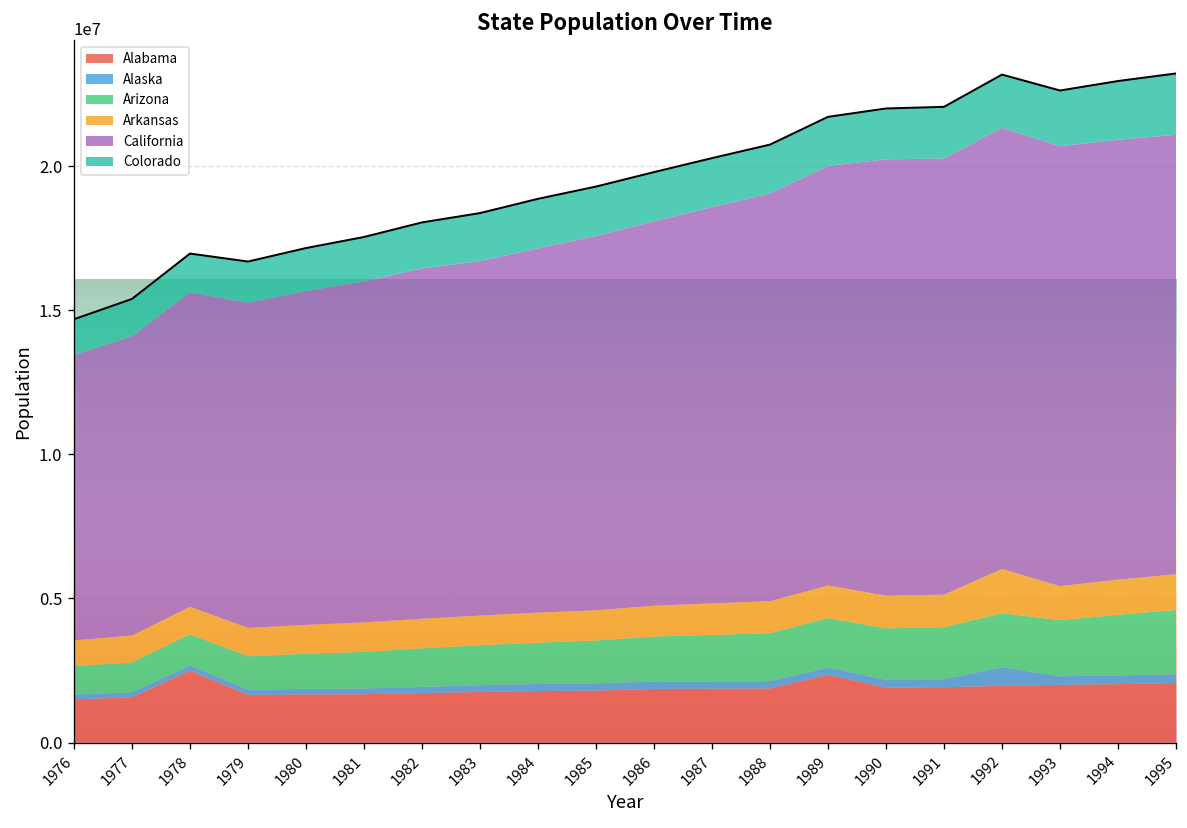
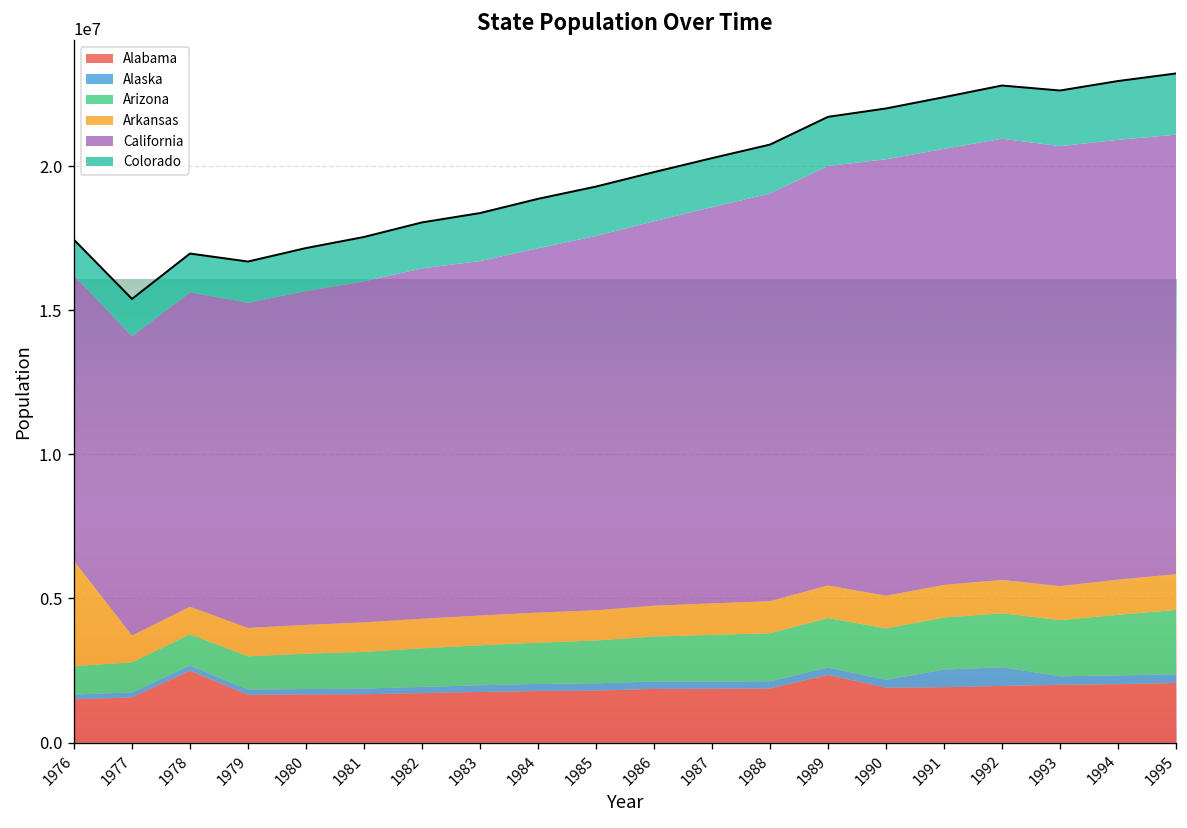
  {
    "Alabama": {
      "1976": 1500000,
      "1977": 1600000,
      "1978": 2500000,
      "1979": 1700000,
      "1980": 1700000,
      "1981": 1700000,
      "1982": 1700000,
      "1983": 1800000,
      "1984": 1800000,
      "1985": 1800000,
      "1986": 1900000,
      "1987": 1900000,
      "1988": 1900000,
      "1989": 2300000,
      "1990": 1900000,
      "1991": 1900000,
      "1992": 2000000,
      "1993": 2000000,
      "1994": 2000000,
      "1995": 2100000
    },
    "Alaska": {
      "1976": 200000,
      "1977": 200000,
      "1978": 200000,
      "1979": 200000,
      "1980": 200000,
      "1981": 200000,
      "1982": 200000,
      "1983": 200000,
      "1984": 200000,
      "1985": 300000,
      "1986": 300000,
      "1987": 200000,
      "1988": 200000,
      "1989": 300000,
      "1990": 300000,
-     "1991": 300000,
+     "1991": 600000,
      "1992": 600000,
      "1993": 300000,
      "1994": 300000,
      "1995": 300000
    },
    "Arkansas": {
-     "1976": 900000,
+     "1976": 3600000,
      "1977": 900000,
      "1978": 1000000,
      "1979": 1000000,
      "1980": 1000000,
      "1981": 1000000,
      "1982": 1000000,
      "1983": 1000000,
      "1984": 1000000,
      "1985": 1000000,
      "1986": 1100000,
      "1987": 1100000,
      "1988": 1100000,
      "1989": 1100000,
      "1990": 1100000,
      "1991": 1100000,
-     "1992": 1500000,
+     "1992": 1200000,
      "1993": 1200000,
      "1994": 1200000,
      "1995": 1200000
    },
    "California": {
      "1976": 9900000,
      "1977": 10400000,
      "1978": 10900000,
      "1979": 11300000,
      "1980": 11600000,
      "1981": 11800000,
      "1982": 12200000,
      "1983": 12300000,
      "1984": 12600000,
      "1985": 13000000,
      "1986": 13300000,
      "1987": 13700000,
      "1988": 14100000,
      "1989": 14600000,
      "1990": 15100000,
      "1991": 15100000,
      "1992": 15300000,
      "1993": 15300000,
      "1994": 15300000,
      "1995": 15200000
    }
  }
